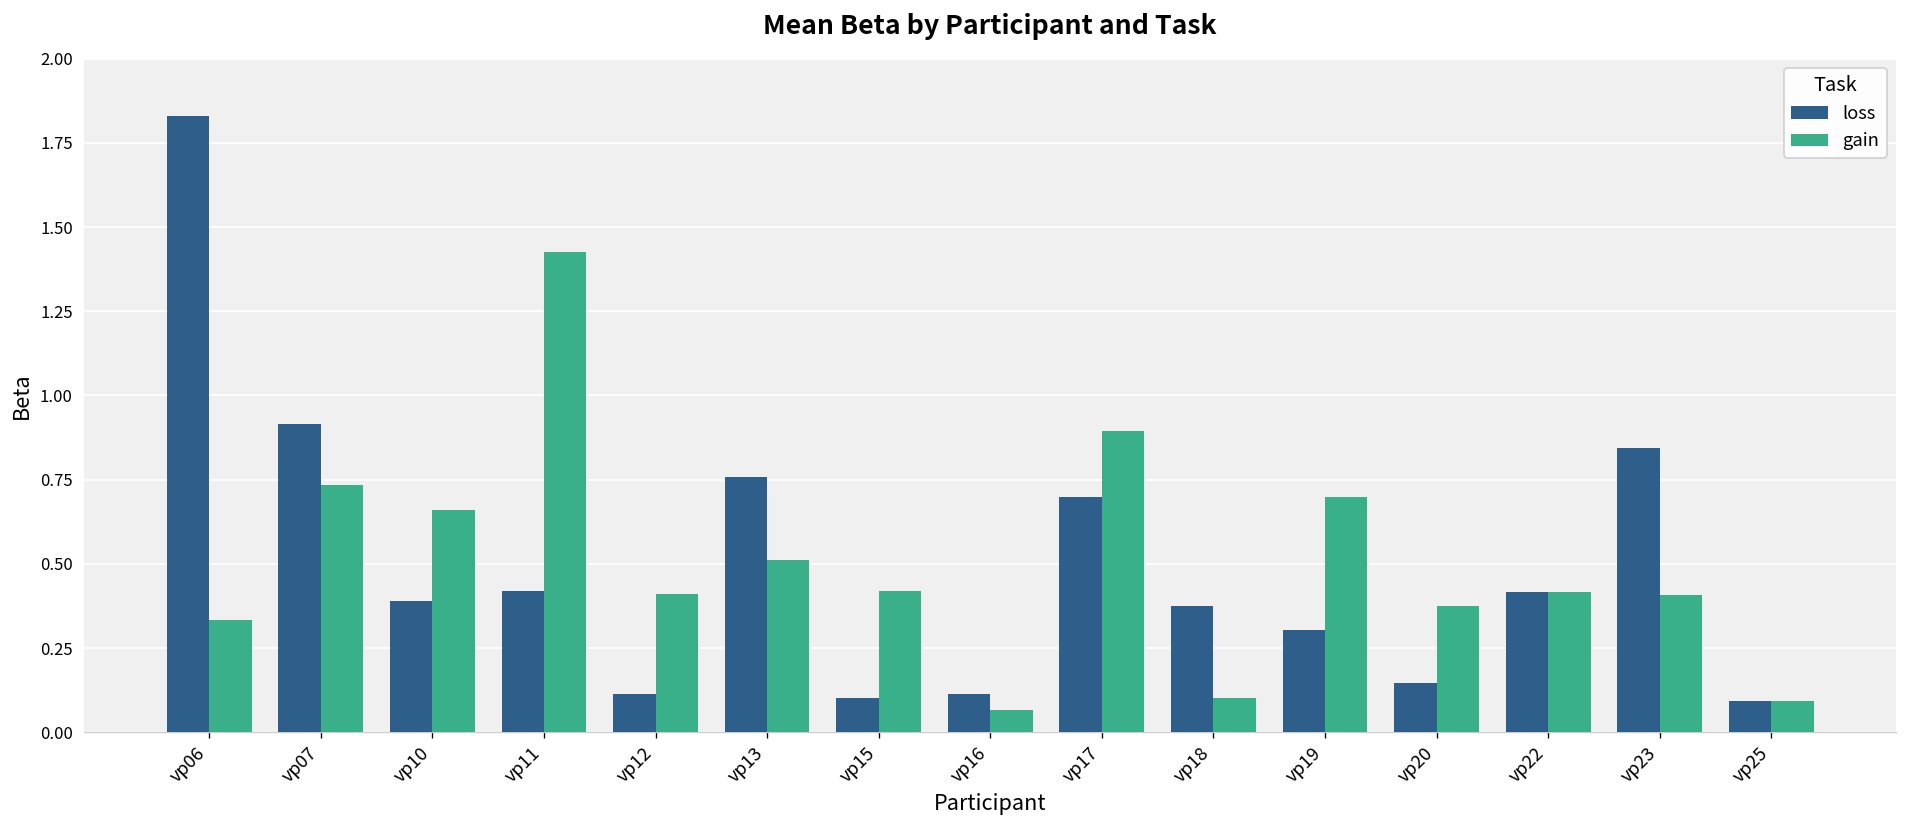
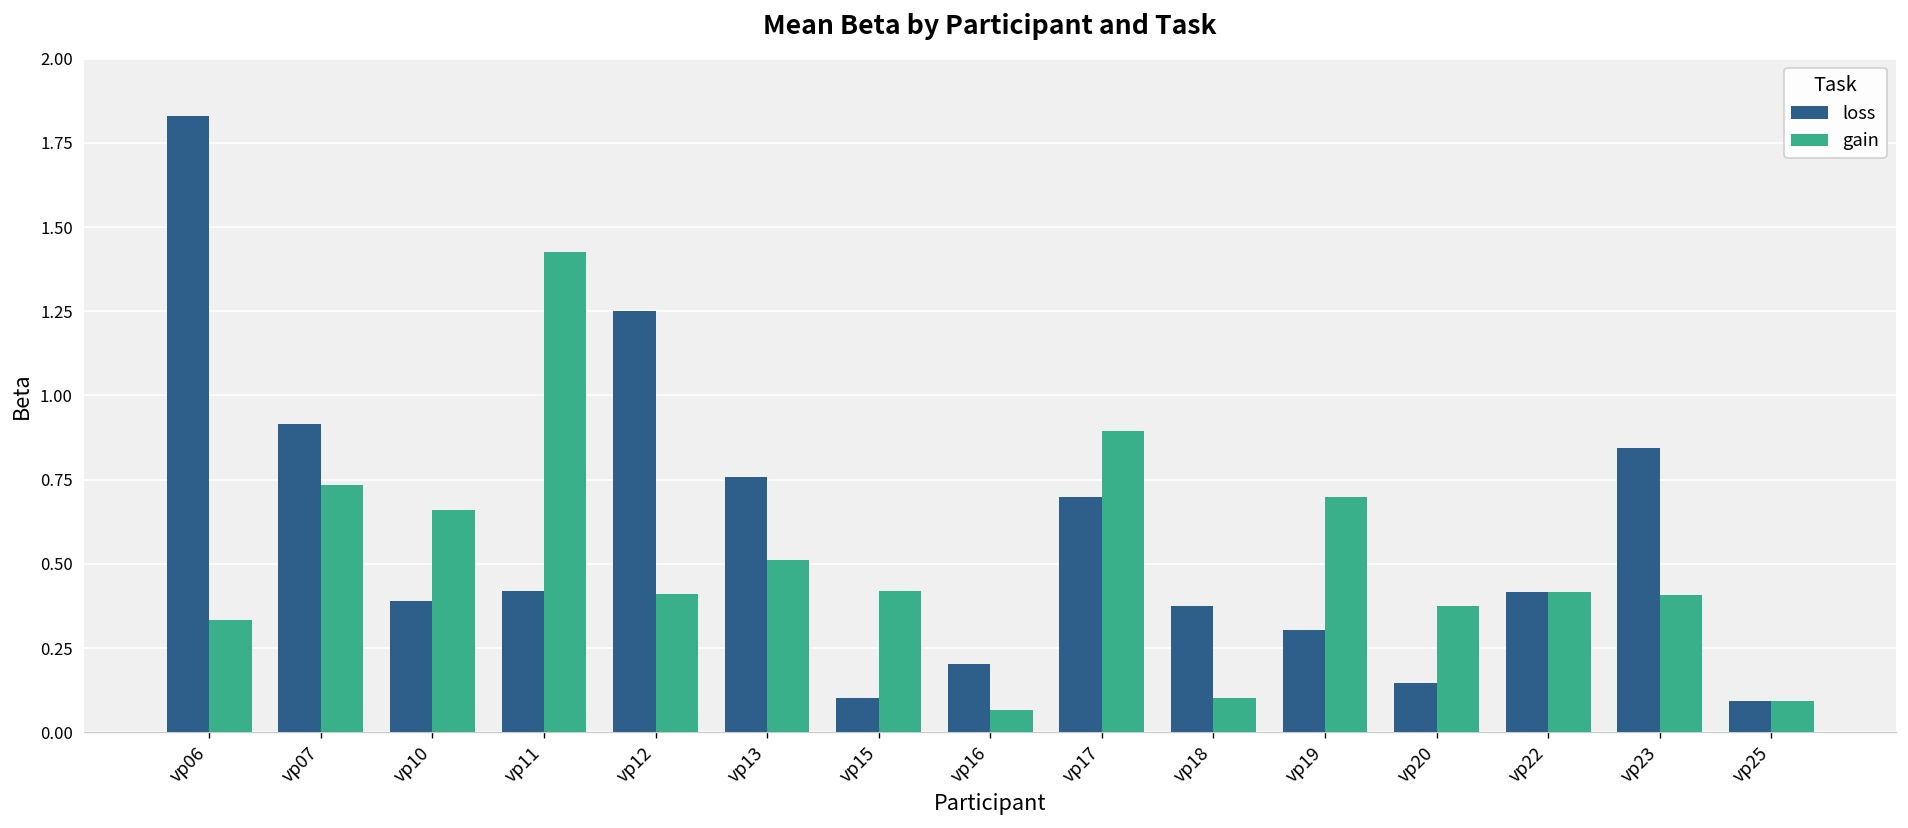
  {
    "loss": {
      "vp06": 1.83,
      "vp07": 0.91,
      "vp10": 0.39,
      "vp11": 0.42,
-     "vp12": 0.11,
+     "vp12": 1.25,
      "vp13": 0.76,
      "vp15": 0.10,
-     "vp16": 0.11,
+     "vp16": 0.20,
      "vp17": 0.70,
      "vp18": 0.37,
      "vp19": 0.30,
      "vp20": 0.15,
      "vp22": 0.42,
      "vp23": 0.84,
      "vp25": 0.09
    },
    "gain": {
      "vp06": 0.33,
      "vp07": 0.73,
      "vp10": 0.66,
      "vp11": 1.42,
      "vp12": 0.41,
      "vp13": 0.51,
      "vp15": 0.42,
      "vp16": 0.07,
      "vp17": 0.89,
      "vp18": 0.10,
      "vp19": 0.70,
      "vp20": 0.37,
      "vp22": 0.42,
      "vp23": 0.41,
      "vp25": 0.09
    }
  }
